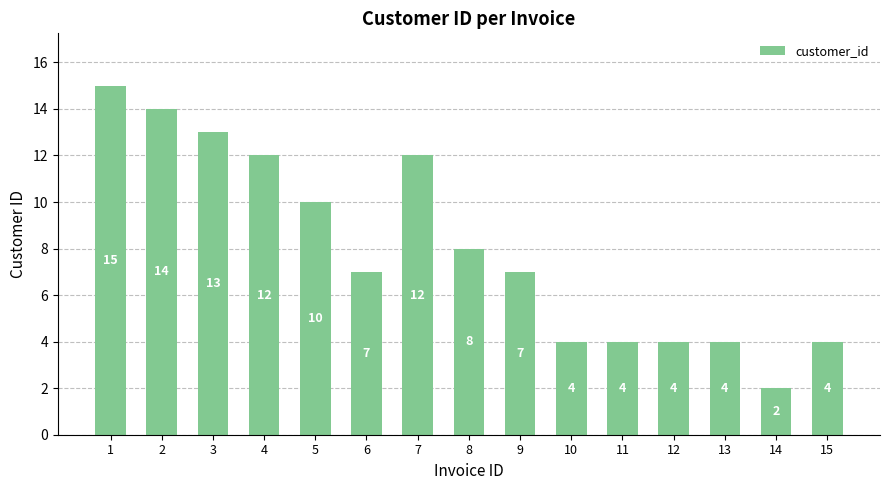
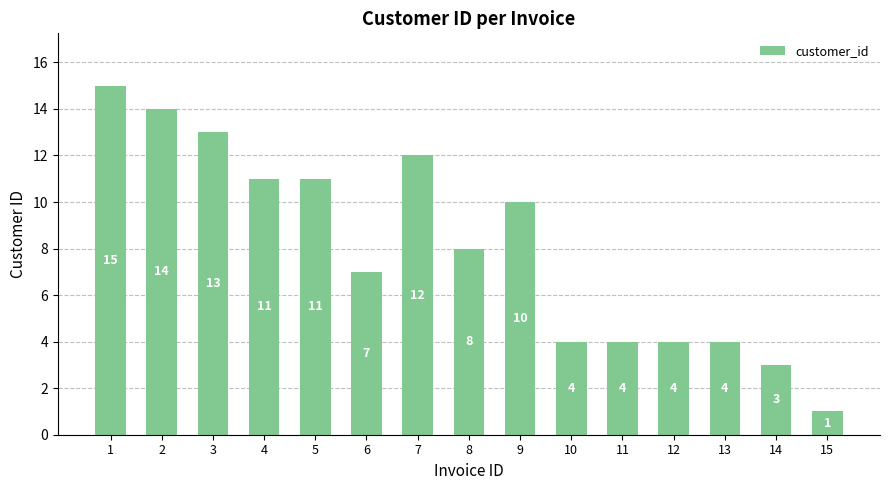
  {
    "1": 15,
    "2": 14,
    "3": 13,
-   "4": 12,
-   "5": 10,
+   "4": 11,
+   "5": 11,
    "6": 7,
    "7": 12,
    "8": 8,
-   "9": 7,
+   "9": 10,
    "10": 4,
    "11": 4,
    "12": 4,
    "13": 4,
-   "14": 2,
-   "15": 4
+   "14": 3,
+   "15": 1
  }
